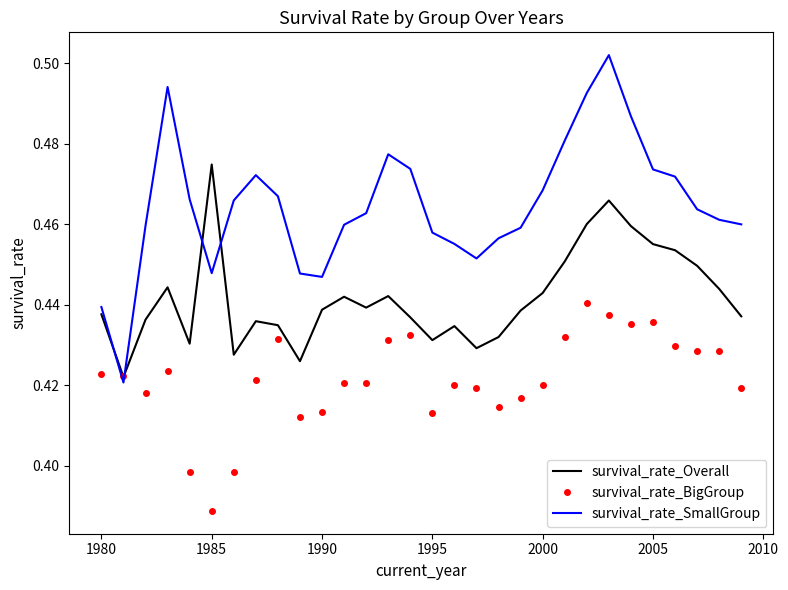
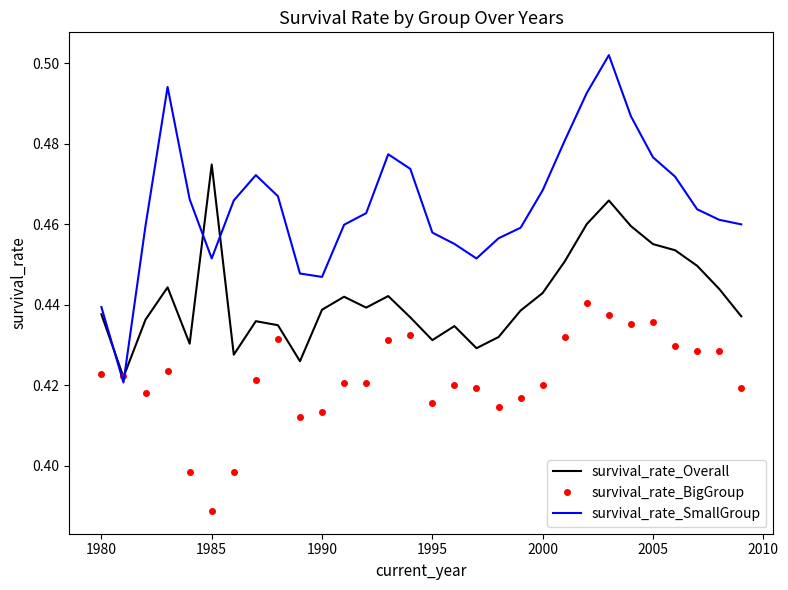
  {
    "survival_rate_Overall": {
      "1980": 0.438,
      "1985": 0.475,
      "1990": 0.439,
      "1995": 0.431,
      "2000": 0.443,
      "2005": 0.455
    },
    "survival_rate_BigGroup": {
      "1980": 0.423,
      "1985": 0.389,
      "1990": 0.413,
-     "1995": 0.413,
+     "1995": 0.415,
      "2000": 0.420,
      "2005": 0.436
    },
    "survival_rate_SmallGroup": {
      "1980": 0.439,
-     "1985": 0.448,
+     "1985": 0.452,
      "1990": 0.447,
      "1995": 0.458,
      "2000": 0.468,
-     "2005": 0.474
+     "2005": 0.477
    }
  }
